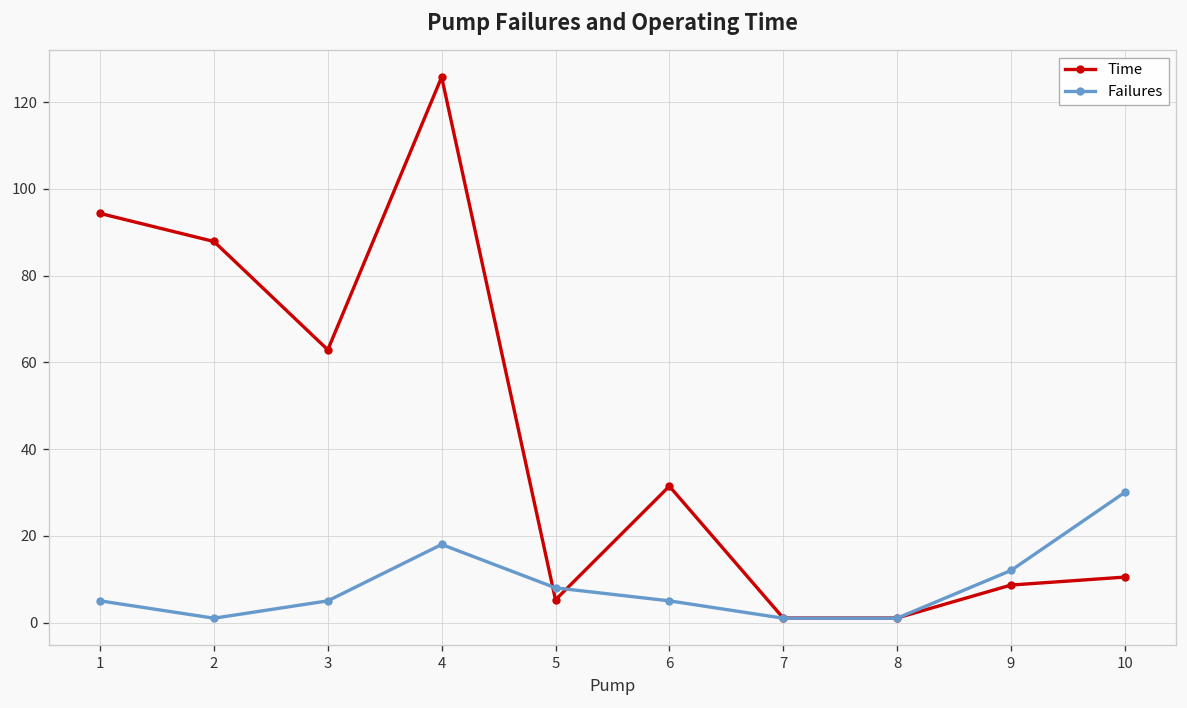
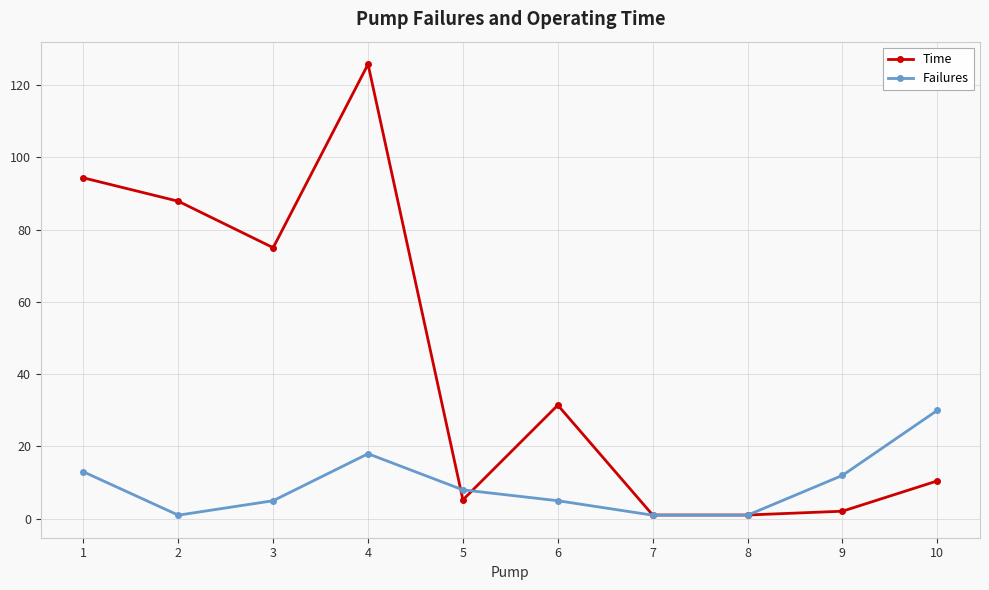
  {
    "Time": {
      "1": 94,
      "2": 88,
-     "3": 63,
+     "3": 75,
      "4": 126,
      "5": 5,
      "6": 31,
-     "9": 9,
+     "9": 2,
      "10": 10
    },
    "Failures": {
-     "1": 5,
+     "1": 13,
      "2": 1,
      "3": 5,
      "4": 18,
      "5": 8,
      "6": 5,
      "9": 12,
      "10": 30
    }
  }
